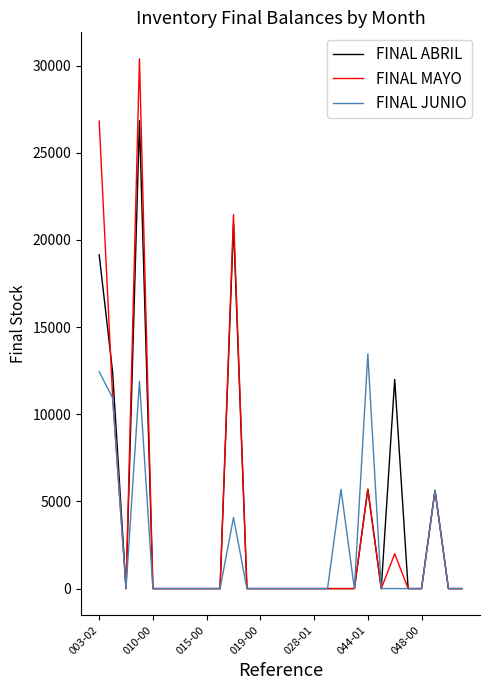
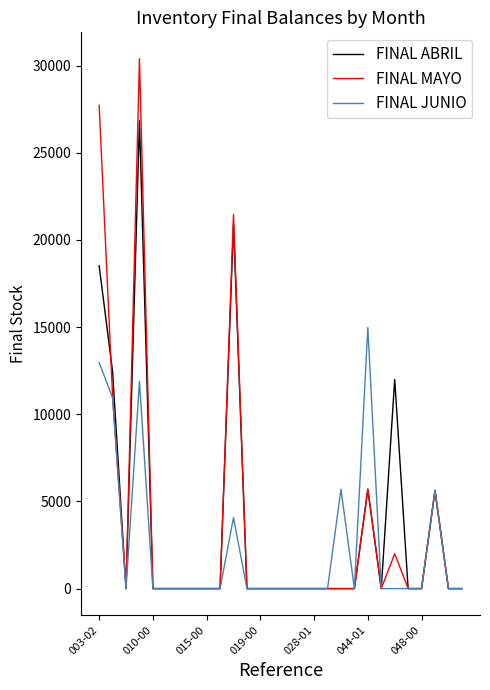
  {
    "FINAL ABRIL": {
-     "003-02": 19200
+     "003-02": 18500
    },
    "FINAL MAYO": {
-     "003-02": 26800
+     "003-02": 27700
    },
    "FINAL JUNIO": {
-     "003-02": 12400,
-     "044-01": 13500
+     "003-02": 13000,
+     "044-01": 15000
    }
  }
